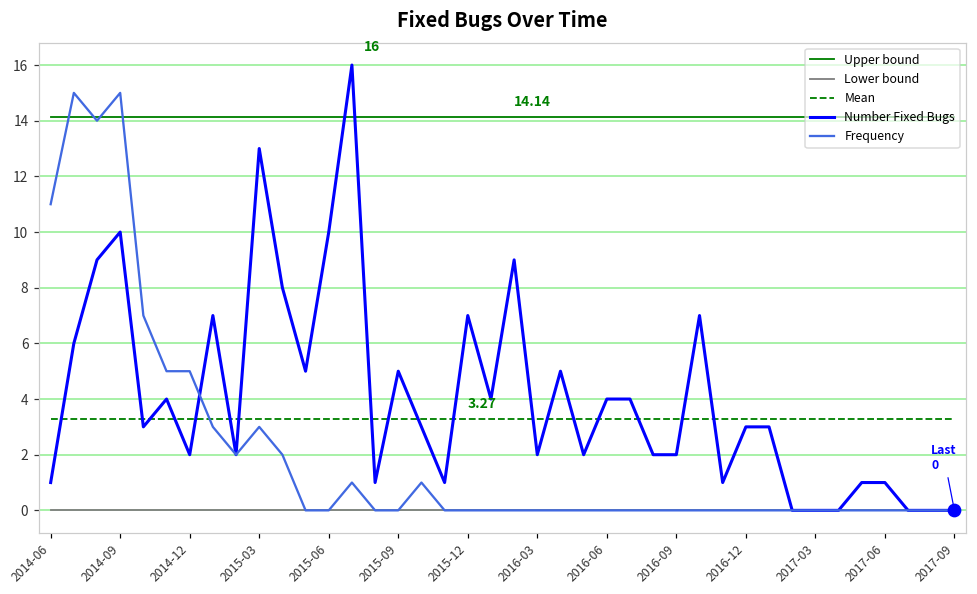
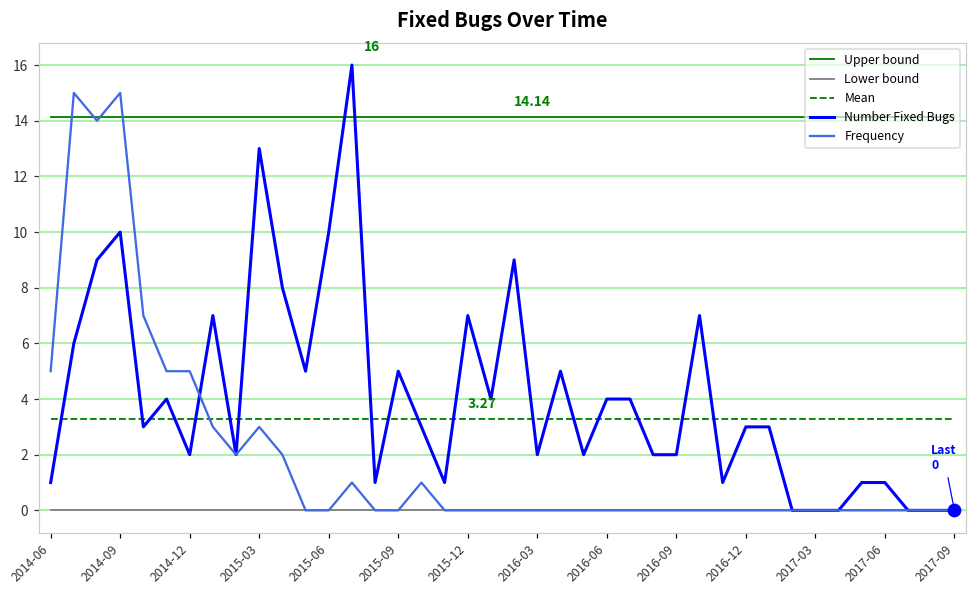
  {
    "Lower bound": {
      "2014-06": 0,
      "2014-09": 0,
      "2014-12": 0,
      "2015-03": 0
    },
    "Frequency": {
-     "2014-06": 11,
+     "2014-06": 5,
      "2014-09": 15,
      "2014-12": 5,
      "2015-03": 3
    }
  }
